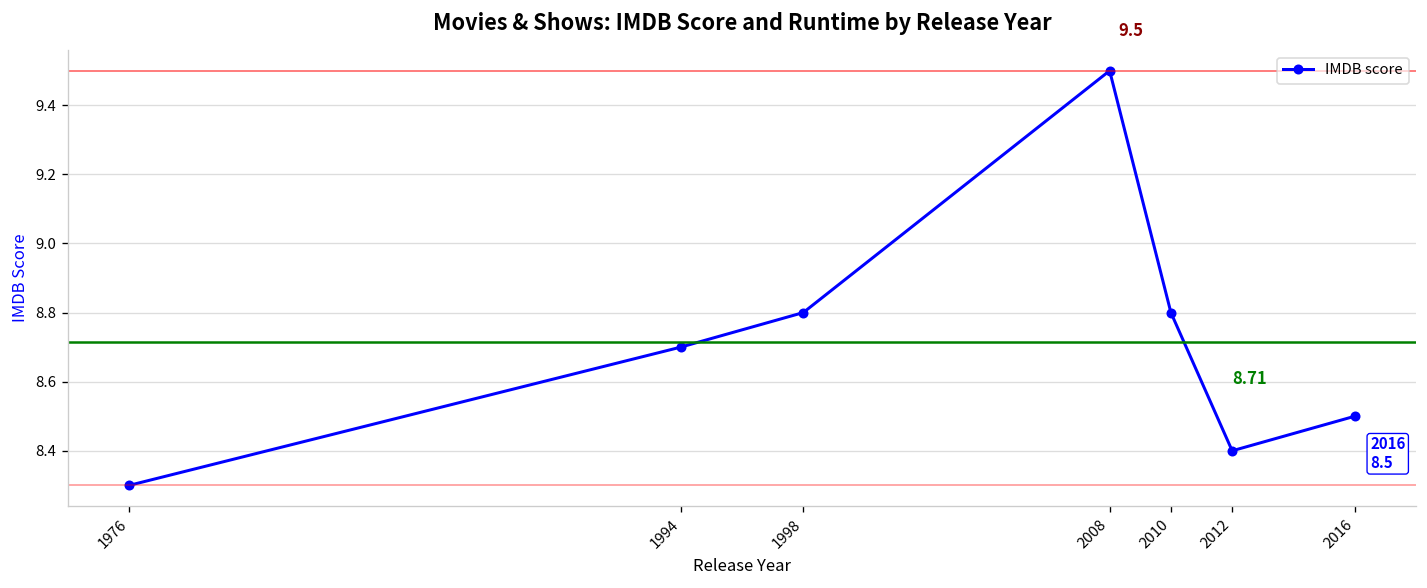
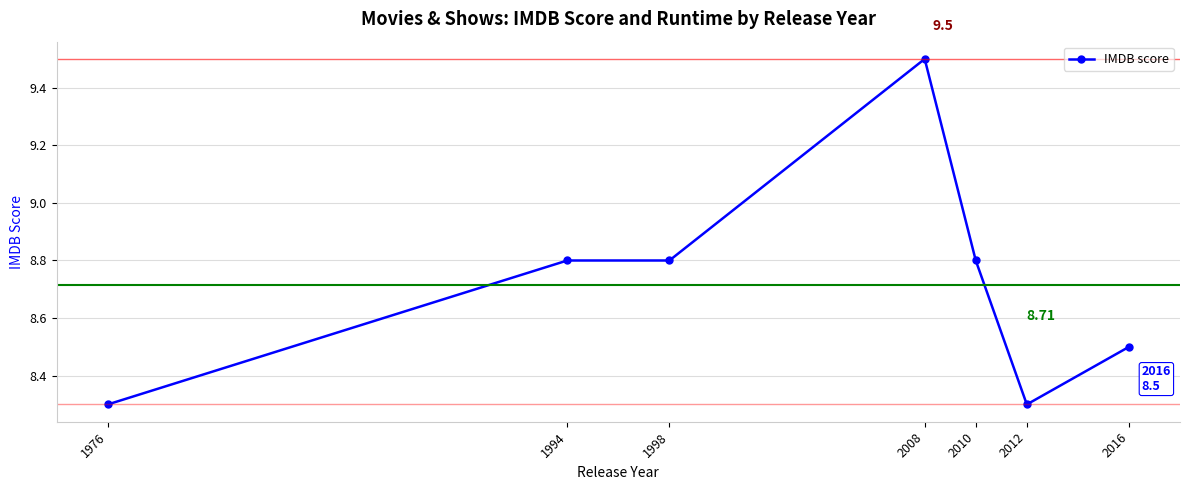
  {
    "1976": 8.3,
-   "1994": 8.7,
+   "1994": 8.8,
    "1998": 8.8,
    "2010": 8.8,
-   "2012": 8.4
+   "2012": 8.3
  }
